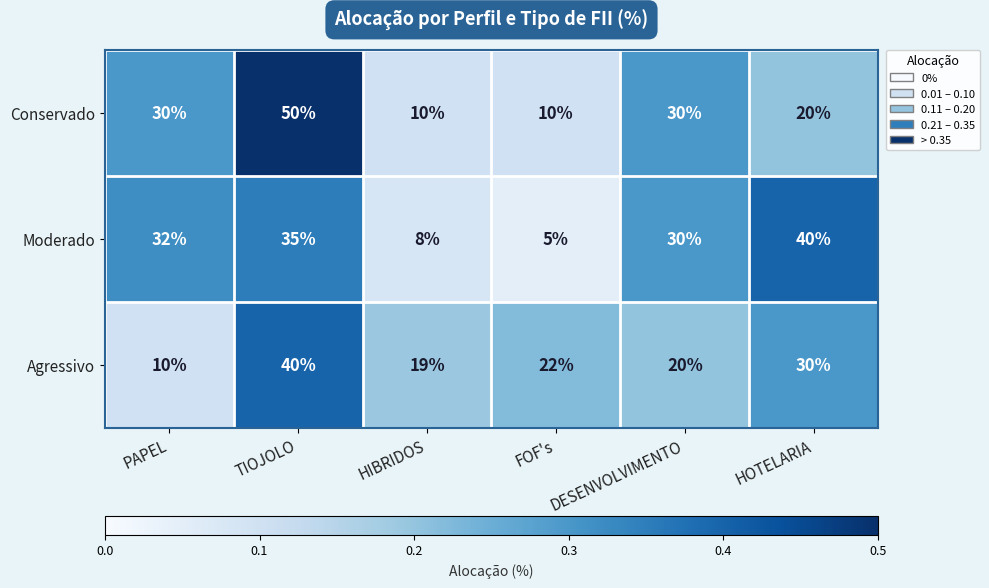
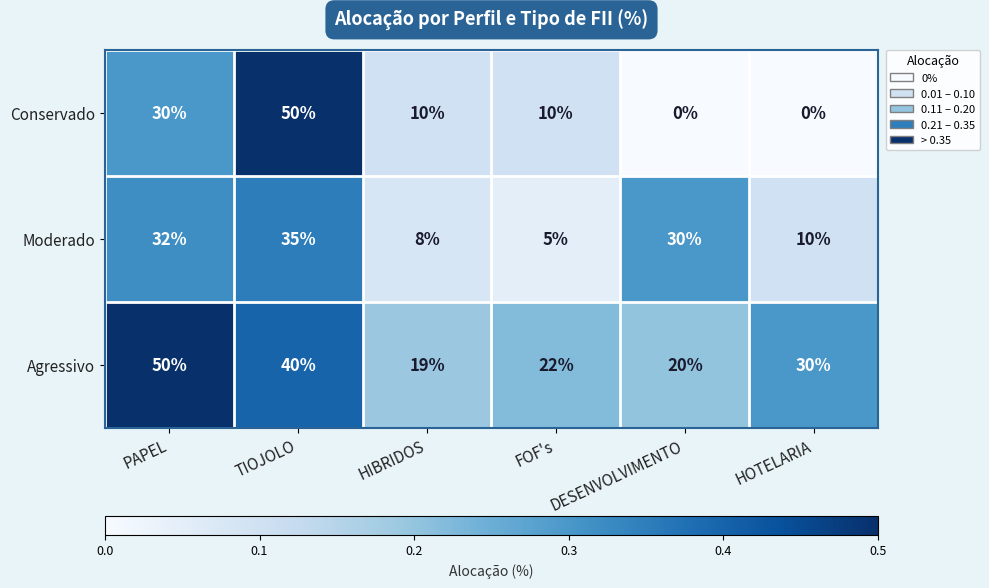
  {
    "Conservado": {
      "PAPEL": "30%",
      "TIOJOLO": "50%",
      "HIBRIDOS": "10%",
      "FOF's": "10%",
-     "DESENVOLVIMENTO": "30%",
-     "HOTELARIA": "20%"
+     "DESENVOLVIMENTO": "0%",
+     "HOTELARIA": "0%"
    },
    "Moderado": {
      "PAPEL": "32%",
      "TIOJOLO": "35%",
      "HIBRIDOS": "8%",
      "FOF's": "5%",
      "DESENVOLVIMENTO": "30%",
-     "HOTELARIA": "40%"
+     "HOTELARIA": "10%"
    },
    "Agressivo": {
-     "PAPEL": "10%",
+     "PAPEL": "50%",
      "TIOJOLO": "40%",
      "HIBRIDOS": "19%",
      "FOF's": "22%",
      "DESENVOLVIMENTO": "20%",
      "HOTELARIA": "30%"
    }
  }
